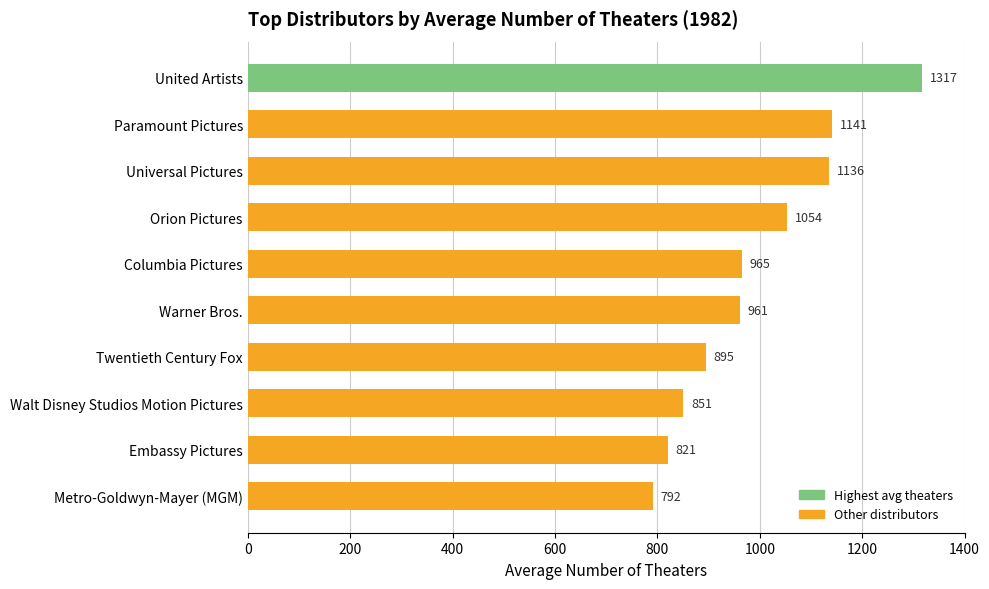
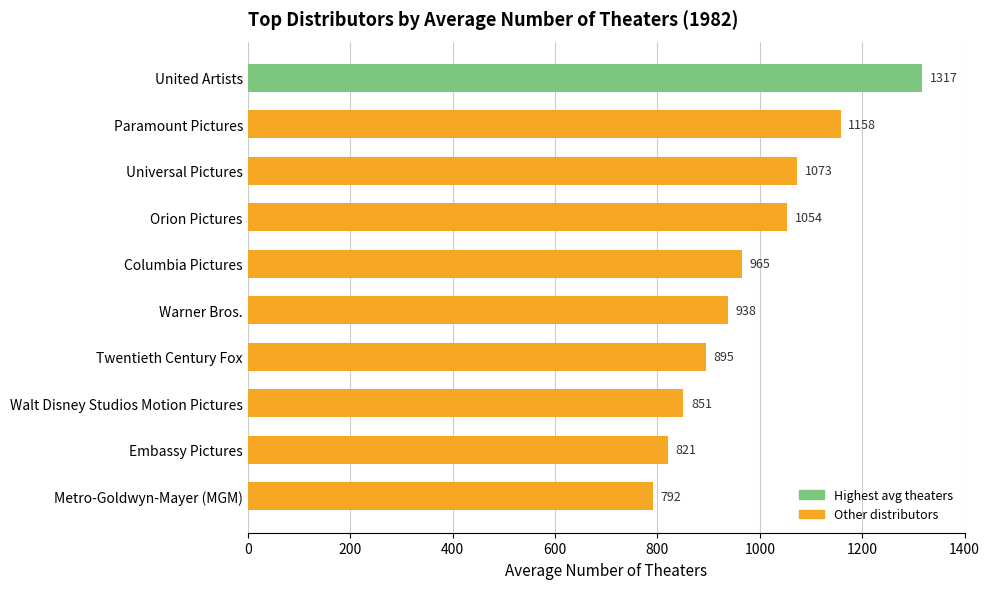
  {
    "United Artists": 1317,
-   "Paramount Pictures": 1141,
-   "Universal Pictures": 1136,
+   "Paramount Pictures": 1158,
+   "Universal Pictures": 1073,
    "Orion Pictures": 1054,
    "Columbia Pictures": 965,
-   "Warner Bros.": 961,
+   "Warner Bros.": 938,
    "Twentieth Century Fox": 895,
    "Walt Disney Studios Motion Pictures": 851,
    "Embassy Pictures": 821,
    "Metro-Goldwyn-Mayer (MGM)": 792
  }
